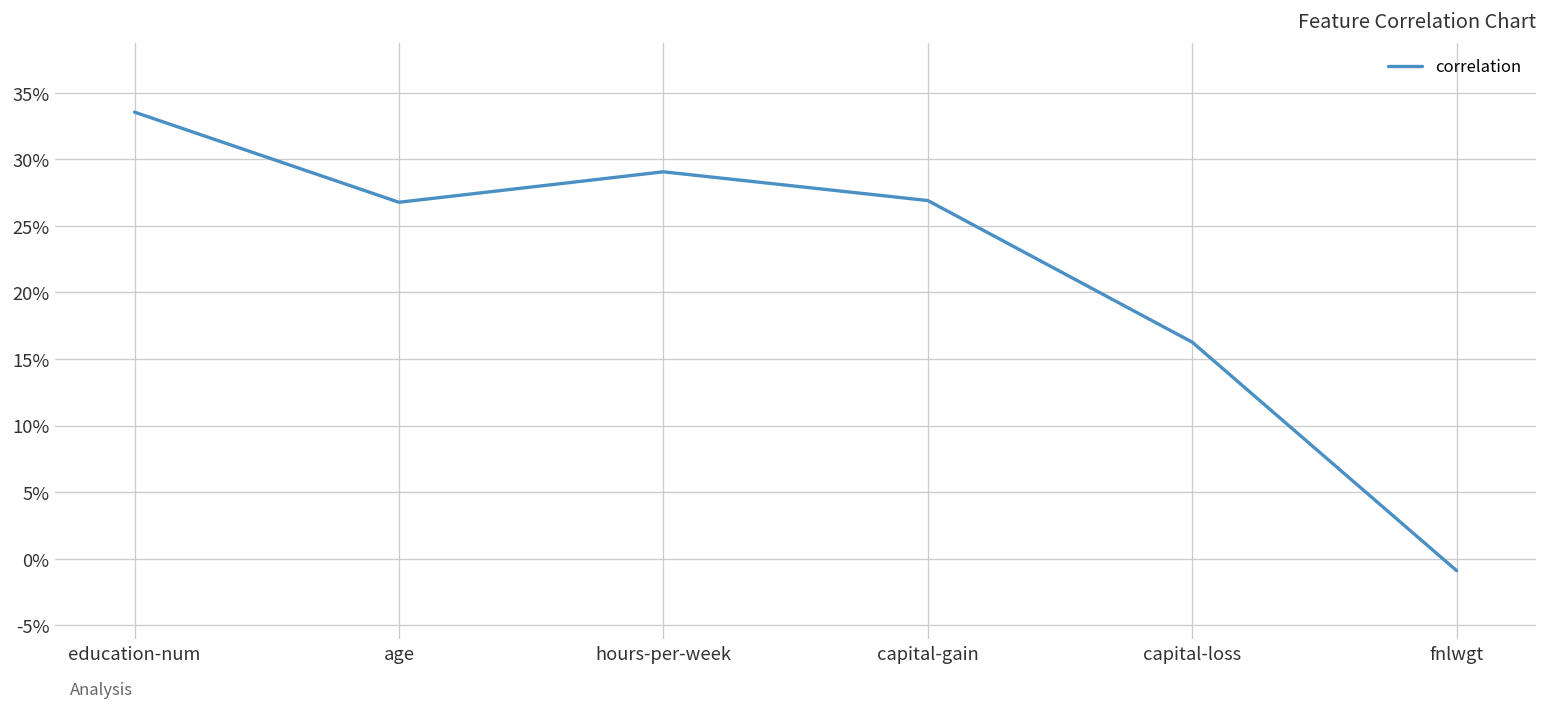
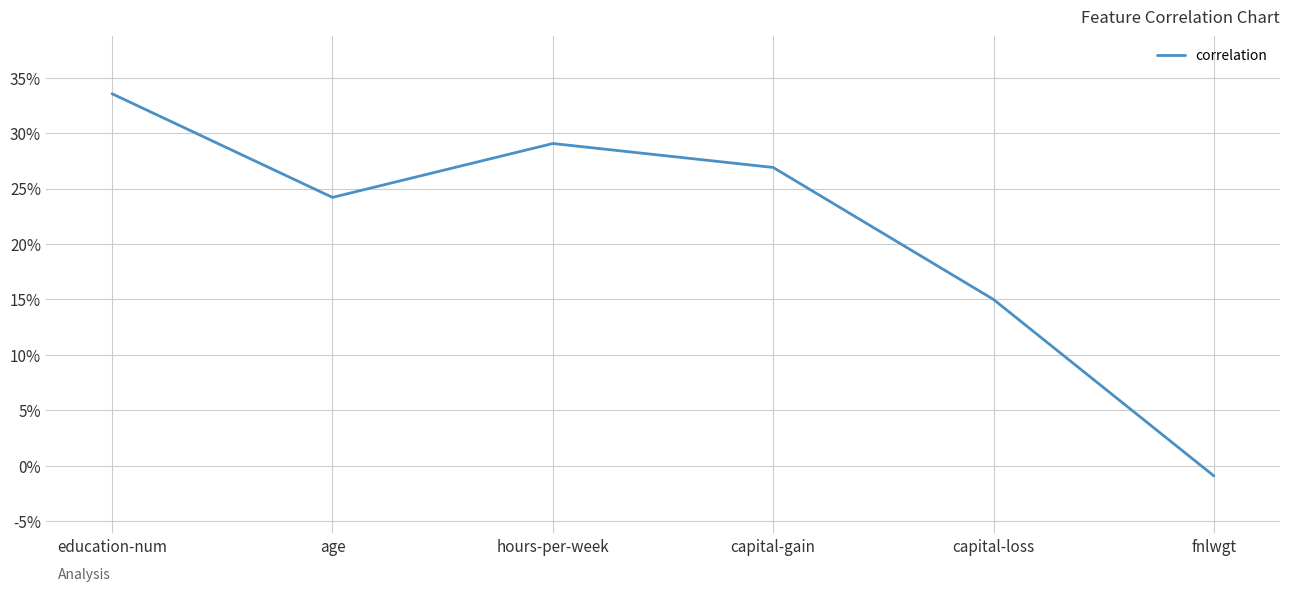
  {
    "education-num": "33.5%",
-   "age": "26.8%",
+   "age": "24.2%",
    "hours-per-week": "29.1%",
    "capital-gain": "26.9%",
-   "capital-loss": "16.3%",
+   "capital-loss": "15.0%",
    "fnlwgt": "-0.9%"
  }
